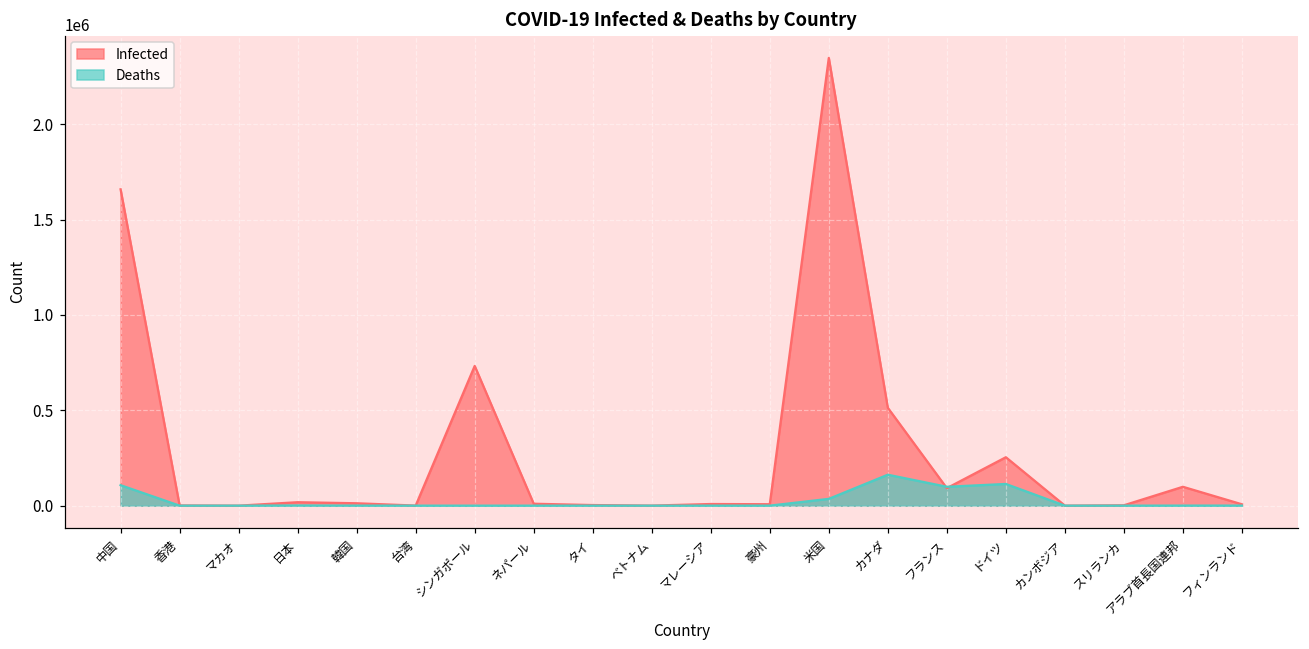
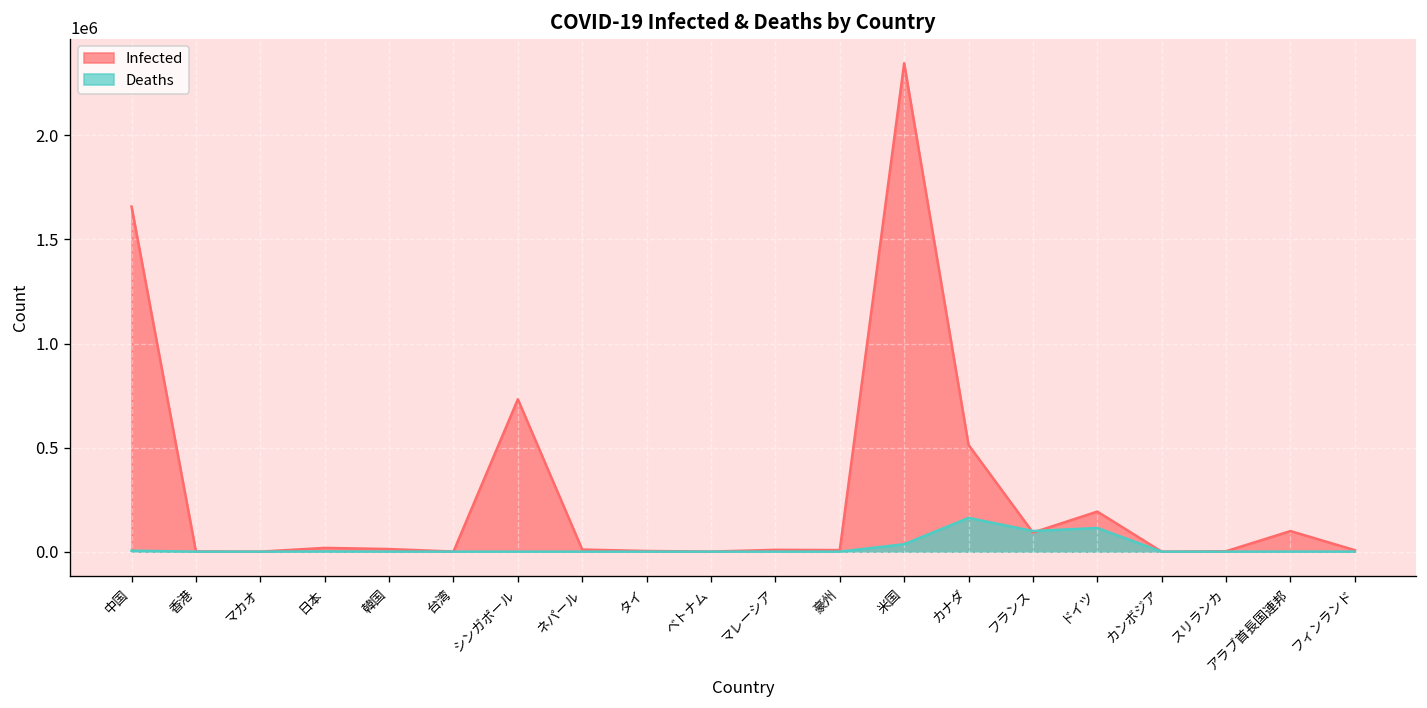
  {
    "Infected": {
      "中国": 1660000,
      "日本": 20000,
      "シンガポール": 730000,
      "米国": 2350000,
      "カナダ": 510000,
-     "ドイツ": 250000,
+     "ドイツ": 190000,
      "アラブ首長国連邦": 100000
    },
    "Deaths": {
-     "中国": 110000,
+     "中国": 0,
      "日本": 0,
      "シンガポール": 0,
      "米国": 40000,
      "カナダ": 160000,
      "ドイツ": 110000,
      "アラブ首長国連邦": 0
    }
  }
